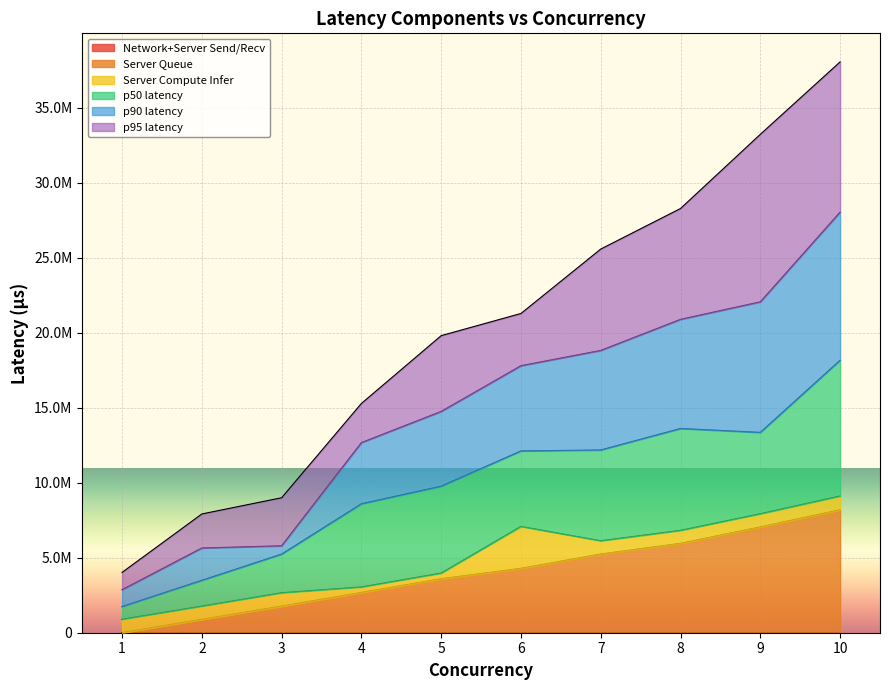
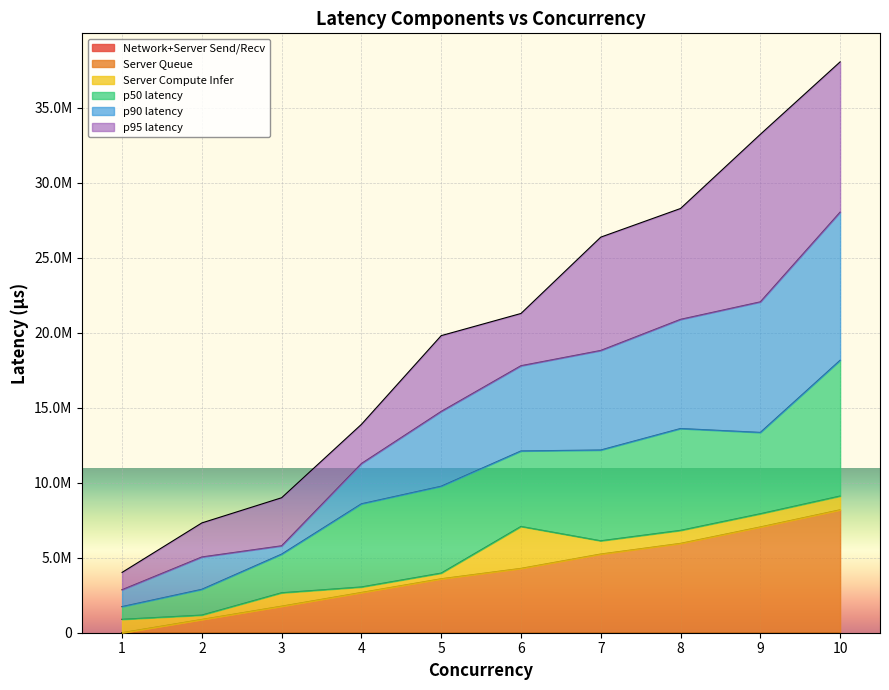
  {
    "Server Compute Infer": {
      "1": 900000,
-     "2": 900000,
+     "2": 300000,
      "3": 900000,
      "4": 400000,
      "5": 400000,
      "6": 2800000,
      "7": 900000,
      "8": 900000,
      "9": 900000,
      "10": 900000
    },
    "p50 latency": {
      "1": 800000,
      "2": 1700000,
      "3": 2600000,
      "4": 5500000,
      "5": 5800000,
      "6": 5000000,
      "7": 6100000,
      "8": 6800000,
      "9": 5400000,
      "10": 9100000
    },
    "p90 latency": {
      "1": 1100000,
      "2": 2200000,
      "3": 600000,
-     "4": 4100000,
+     "4": 2700000,
      "5": 5000000,
      "6": 5700000,
      "7": 6600000,
      "8": 7300000,
      "9": 8700000,
      "10": 9900000
    },
    "p95 latency": {
      "1": 1200000,
      "2": 2300000,
      "3": 3200000,
      "4": 2600000,
      "5": 5100000,
      "6": 3500000,
-     "7": 6800000,
+     "7": 7600000,
      "8": 7400000,
      "9": 11200000,
      "10": 10000000
    }
  }
